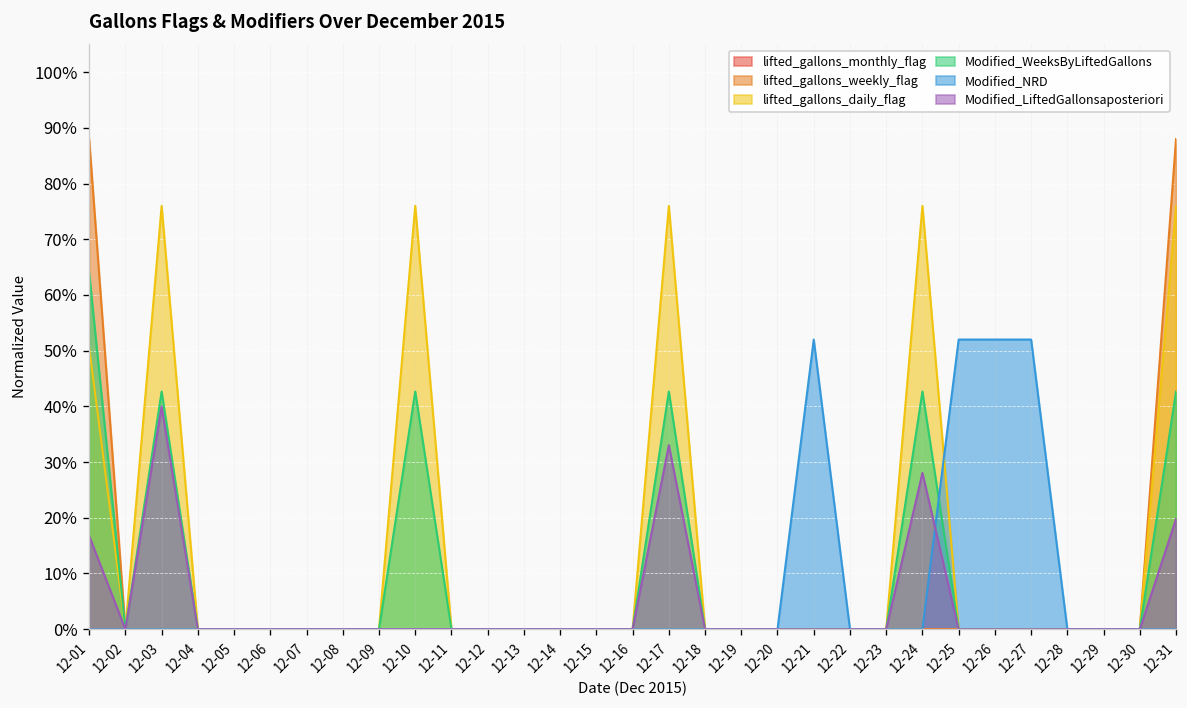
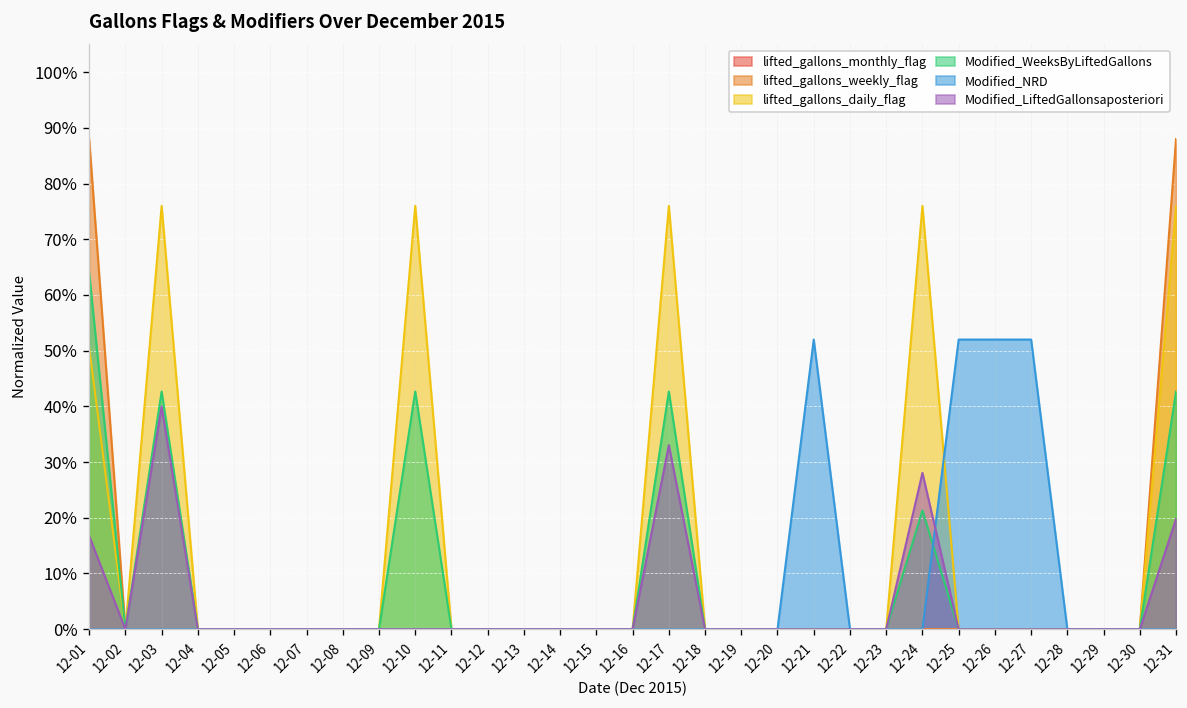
  {
    "lifted_gallons_daily_flag": {
      "12-01": "51%",
      "12-03": "76%",
      "12-10": "76%",
      "12-17": "76%",
      "12-24": "76%",
      "12-31": "76%"
    },
    "Modified_WeeksByLiftedGallons": {
      "12-01": "64%",
      "12-03": "43%",
      "12-10": "43%",
      "12-17": "43%",
-     "12-24": "43%",
+     "12-24": "21%",
      "12-31": "43%"
    },
    "Modified_NRD": {
      "12-21": "52%",
      "12-25": "52%",
      "12-26": "52%",
      "12-27": "52%"
    },
    "Modified_LiftedGallonsaposteriori": {
      "12-01": "17%",
      "12-03": "40%",
      "12-17": "33%",
      "12-24": "28%",
      "12-31": "20%"
    }
  }
